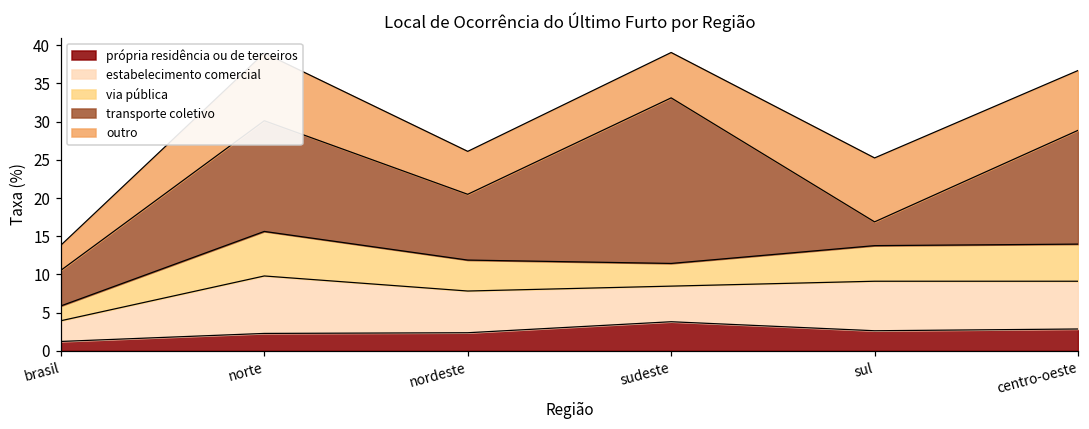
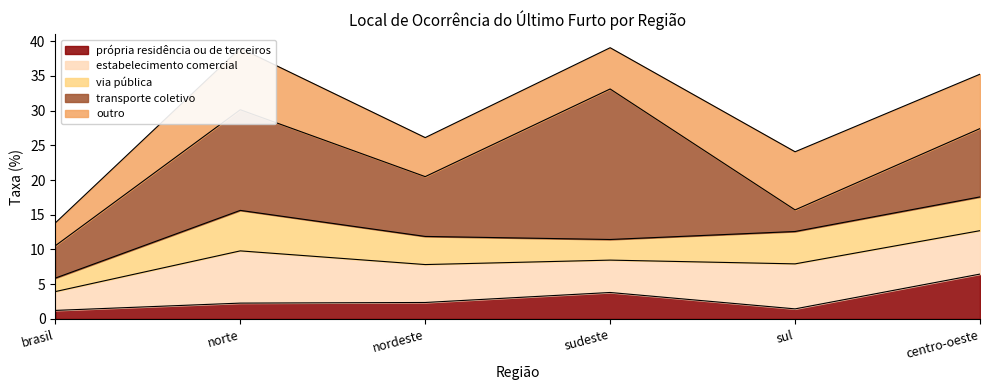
  {
    "própria residência ou de terceiros": {
      "brasil": 1,
      "norte": 2,
      "nordeste": 2,
      "sudeste": 4,
-     "sul": 3,
-     "centro-oeste": 3
+     "sul": 1,
+     "centro-oeste": 6
    },
    "transporte coletivo": {
      "brasil": 5,
      "nordeste": 9,
      "sudeste": 22,
      "sul": 3,
-     "centro-oeste": 15
+     "centro-oeste": 10
    }
  }
